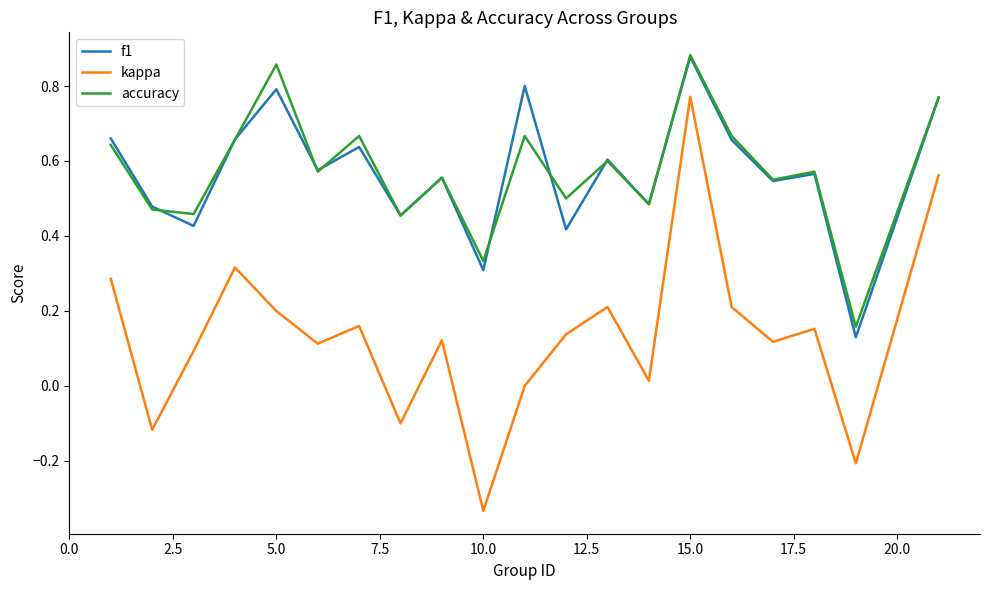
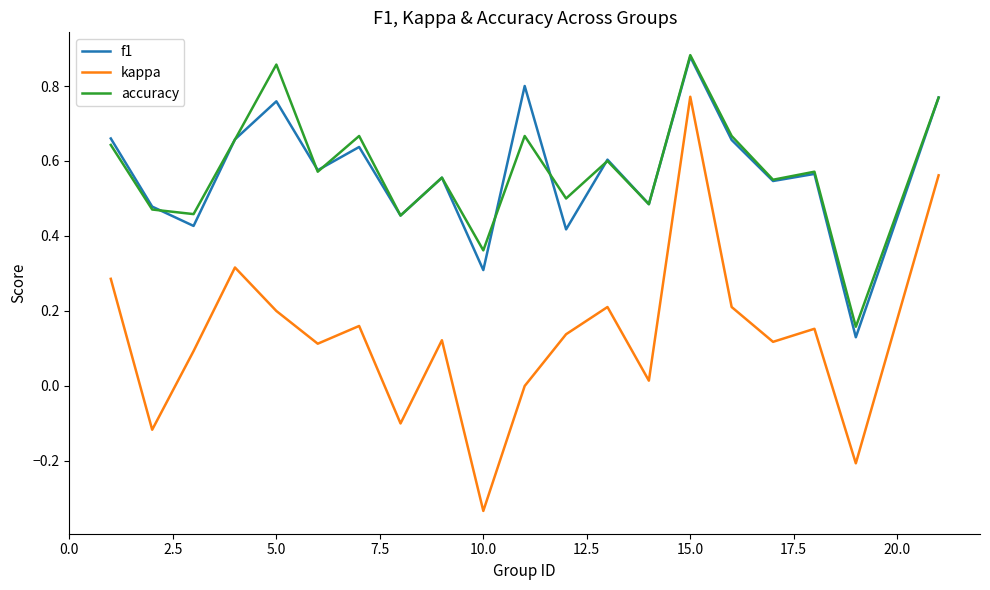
  {
    "f1": {
-     "5.0": 0.79,
+     "5.0": 0.76,
      "10.0": 0.31
    },
    "kappa": {
      "5.0": 0.20,
      "10.0": -0.33,
      "15.0": 0.77
    },
    "accuracy": {
      "5.0": 0.86,
-     "10.0": 0.33
+     "10.0": 0.36
    }
  }
